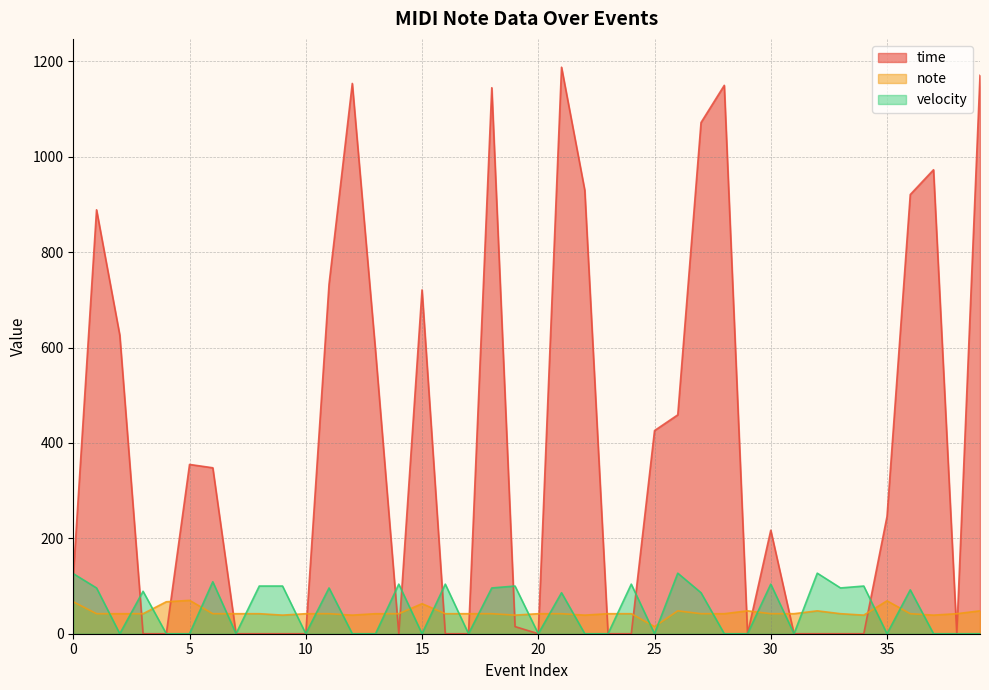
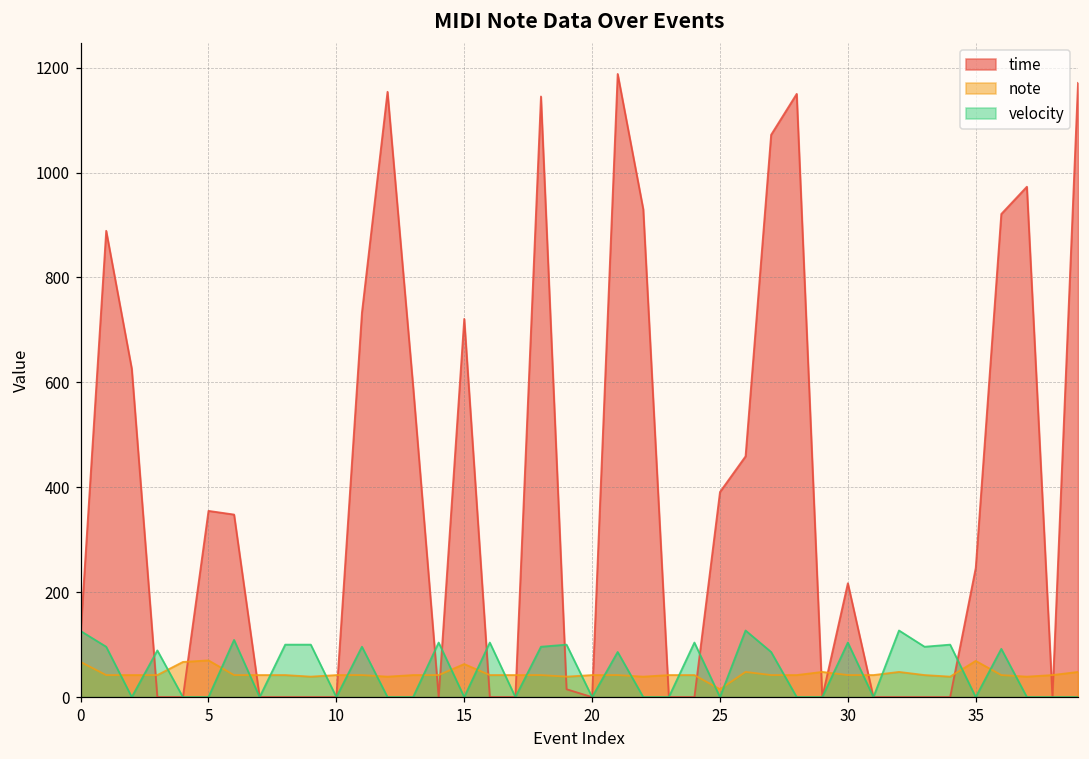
  {
    "time": {
      "5": 360,
      "15": 720,
-     "25": 430,
+     "25": 390,
      "30": 220,
      "35": 250
    },
    "note": {
      "0": 70,
      "5": 70,
      "10": 40,
      "15": 60,
      "20": 40,
      "25": 20,
      "30": 40,
      "35": 70
    },
    "velocity": {
      "5": 0,
      "15": 0,
      "25": 0,
      "30": 100,
      "35": 0
    }
  }
